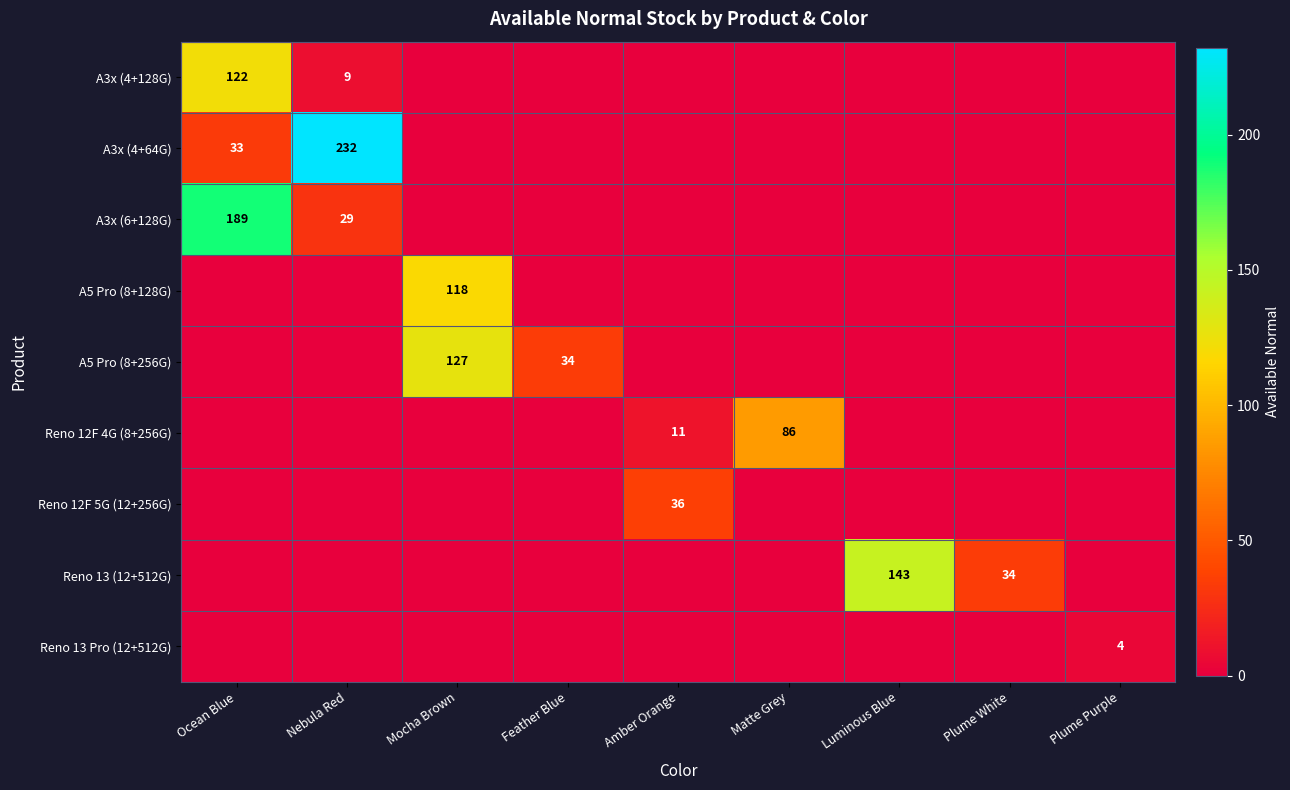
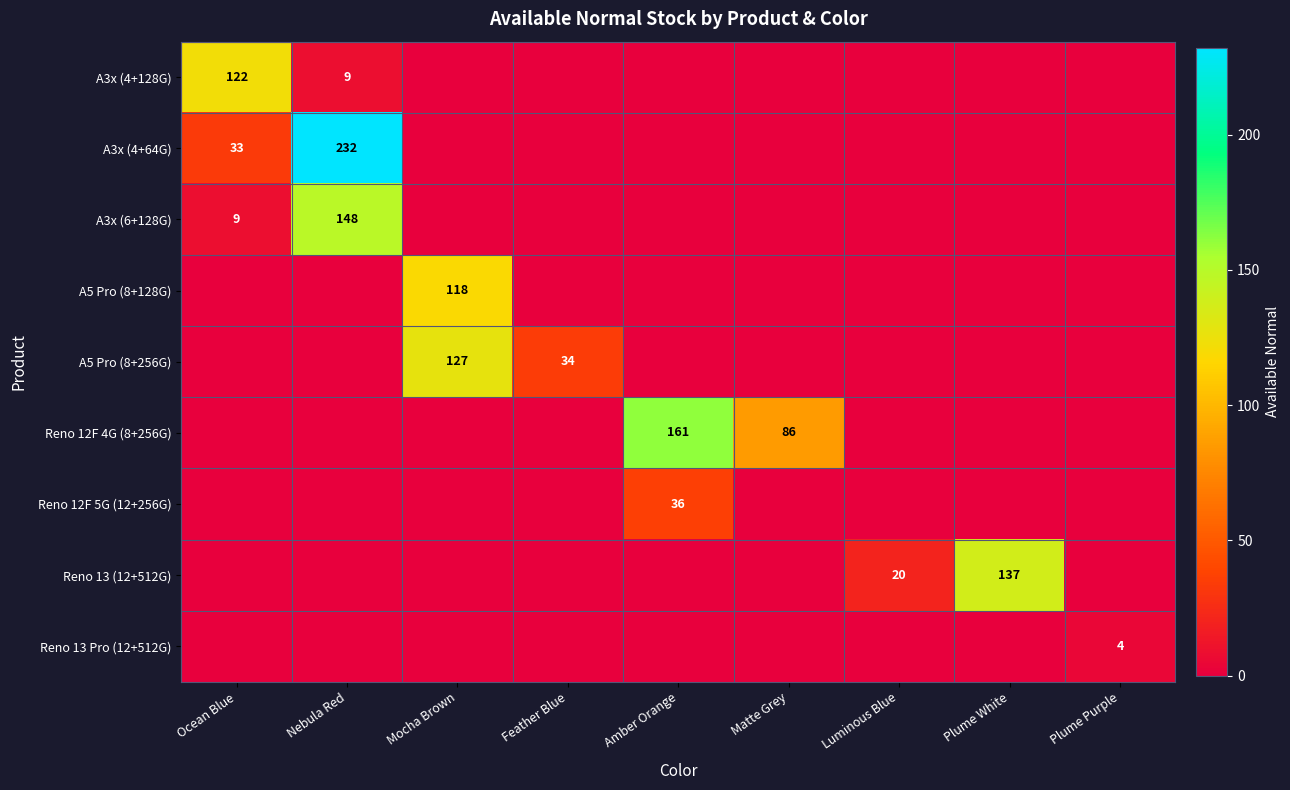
  {
    "A3x (4+128G)": {
      "Ocean Blue": 122,
      "Nebula Red": 9
    },
    "A3x (4+64G)": {
      "Ocean Blue": 33,
      "Nebula Red": 232
    },
    "A3x (6+128G)": {
-     "Ocean Blue": 189,
-     "Nebula Red": 29
+     "Ocean Blue": 9,
+     "Nebula Red": 148
    },
    "A5 Pro (8+128G)": {
      "Mocha Brown": 118
    },
    "A5 Pro (8+256G)": {
      "Mocha Brown": 127,
      "Feather Blue": 34
    },
    "Reno 12F 4G (8+256G)": {
-     "Amber Orange": 11,
+     "Amber Orange": 161,
      "Matte Grey": 86
    },
    "Reno 12F 5G (12+256G)": {
      "Amber Orange": 36
    },
    "Reno 13 (12+512G)": {
-     "Luminous Blue": 143,
-     "Plume White": 34
+     "Luminous Blue": 20,
+     "Plume White": 137
    },
    "Reno 13 Pro (12+512G)": {
      "Plume Purple": 4
    }
  }
